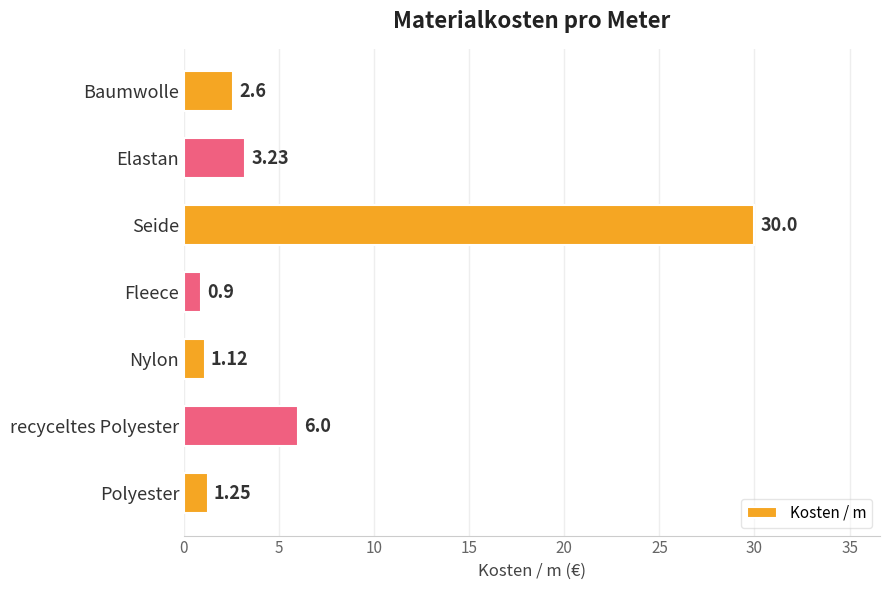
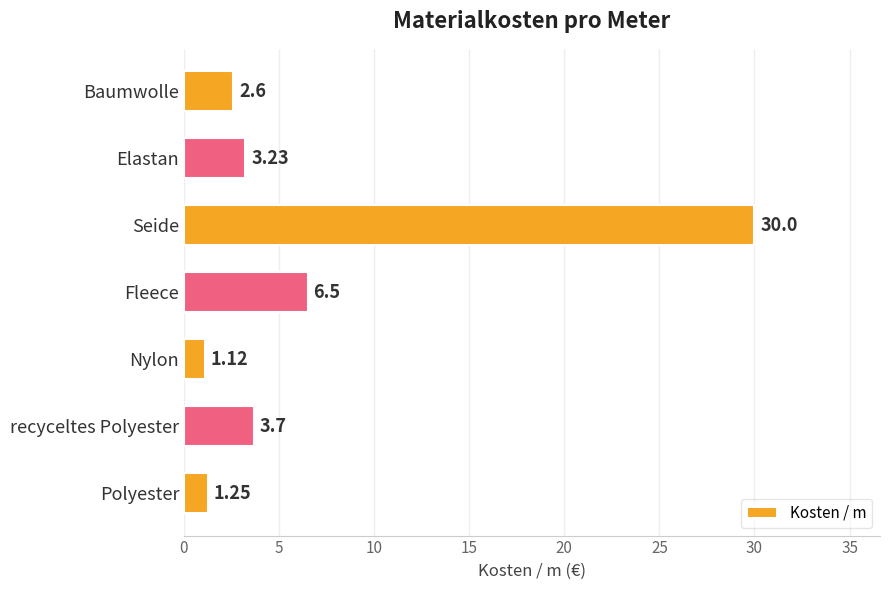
  {
    "Baumwolle": 2.6,
    "Elastan": 3.23,
    "Seide": 30.0,
-   "Fleece": 0.9,
+   "Fleece": 6.5,
    "Nylon": 1.12,
-   "recyceltes Polyester": 6.0,
+   "recyceltes Polyester": 3.7,
    "Polyester": 1.25
  }
